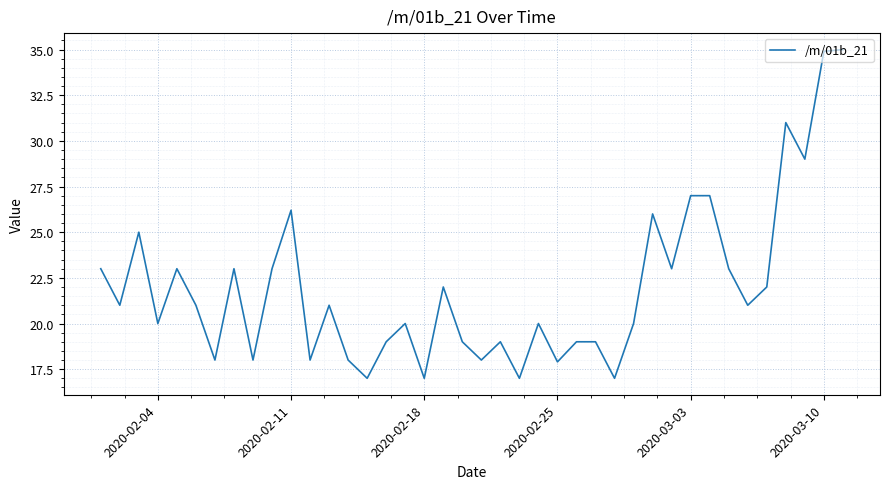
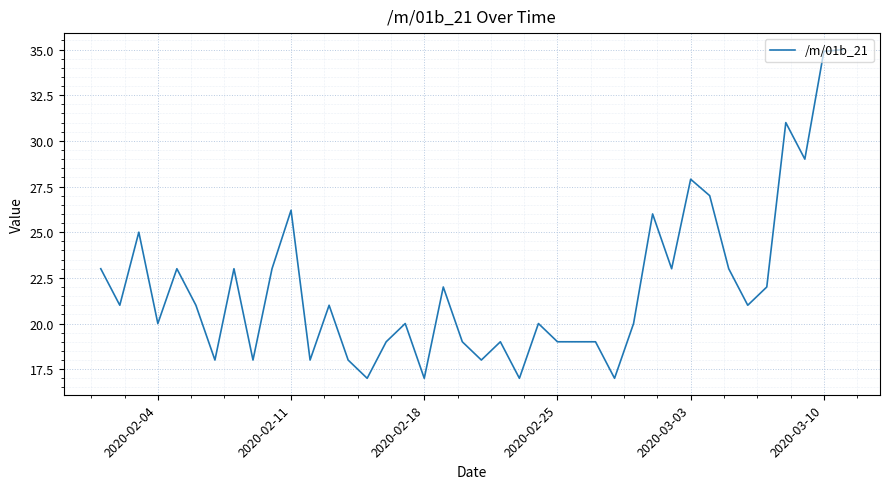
  {
    "2020-02-04": 20.0,
    "2020-02-11": 26.2,
    "2020-02-18": 17.0,
-   "2020-02-25": 17.9,
-   "2020-03-03": 27.0
+   "2020-02-25": 19.0,
+   "2020-03-03": 27.9
  }
